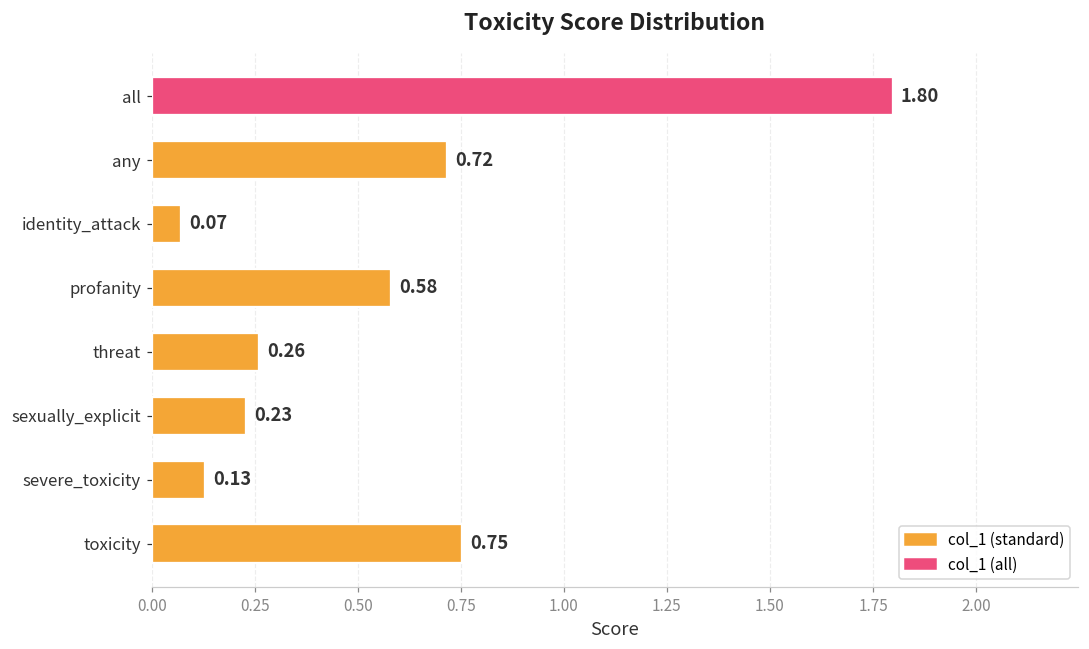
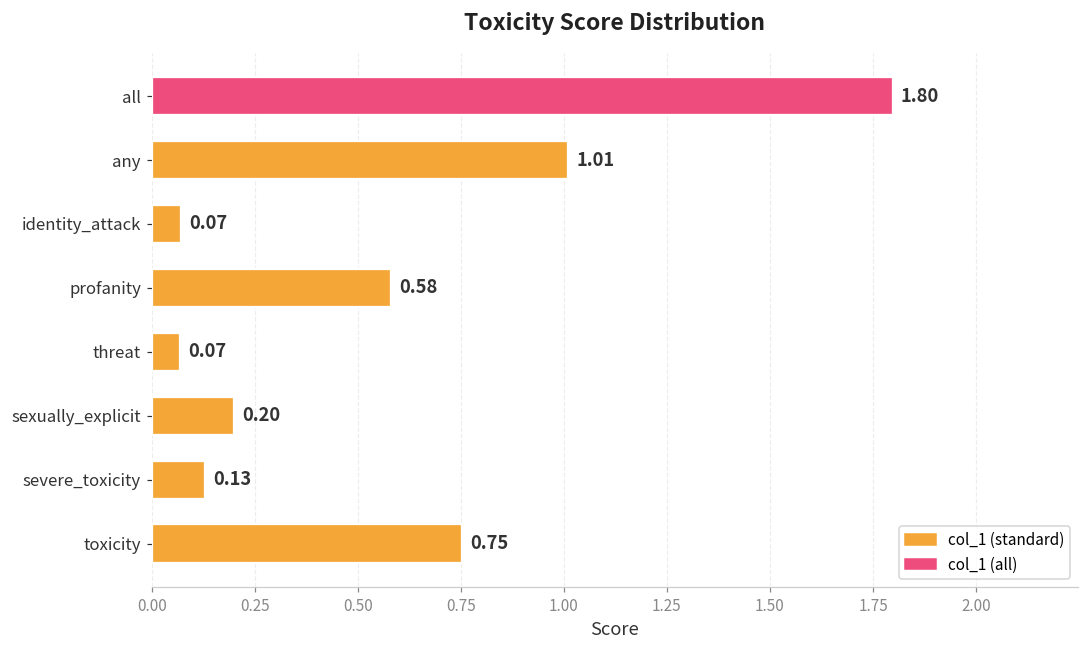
  {
    "all": 1.80,
-   "any": 0.72,
+   "any": 1.01,
    "identity_attack": 0.07,
    "profanity": 0.58,
-   "threat": 0.26,
-   "sexually_explicit": 0.23,
+   "threat": 0.07,
+   "sexually_explicit": 0.20,
    "severe_toxicity": 0.13,
    "toxicity": 0.75
  }
